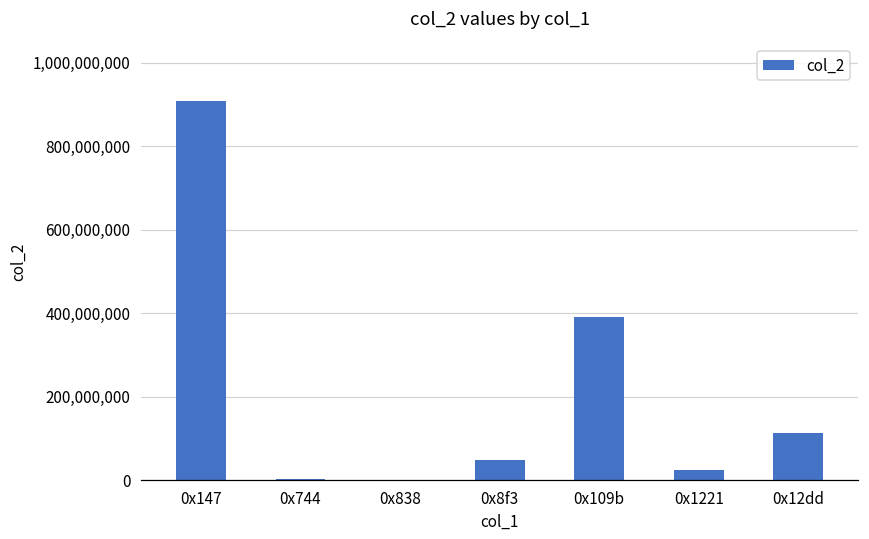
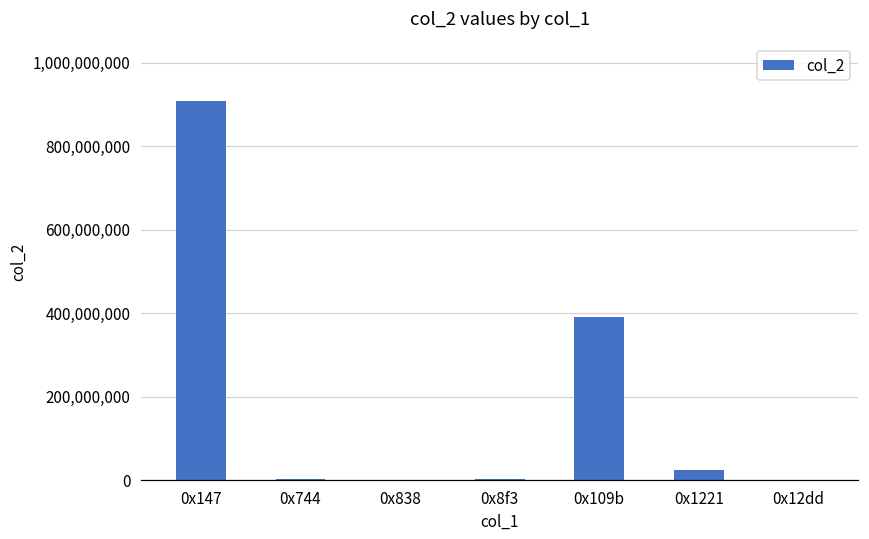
  {
    "0x147": "910,000,000",
-   "0x8f3": "50,000,000",
+   "0x8f3": "0",
    "0x109b": "390,000,000",
    "0x1221": "30,000,000",
-   "0x12dd": "110,000,000"
+   "0x12dd": "0"
  }
